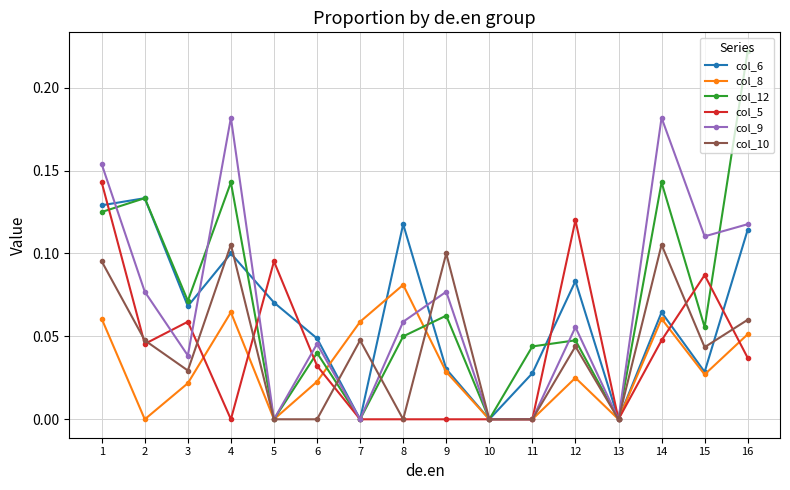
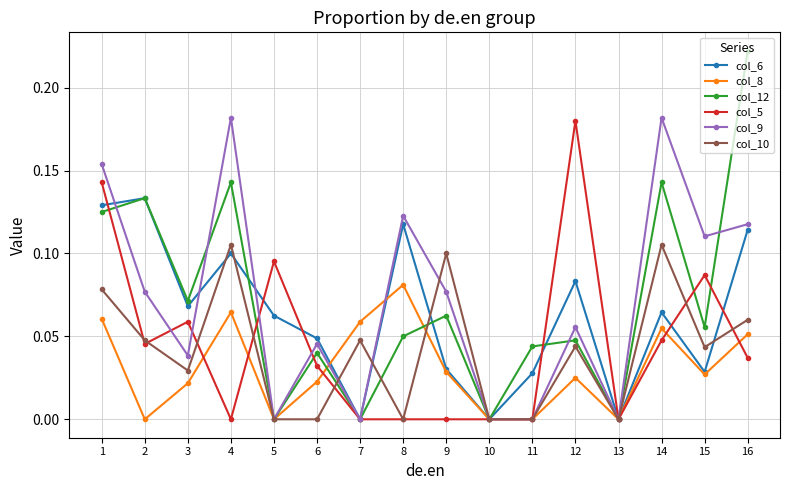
  {
    "col_6": {
      "1": 0.129,
      "3": 0.068,
      "4": 0.100,
-     "5": 0.070,
+     "5": 0.063,
      "6": 0.049,
      "8": 0.118,
      "9": 0.030,
      "11": 0.028,
      "12": 0.083,
      "14": 0.065,
      "15": 0.029,
      "16": 0.114
    },
    "col_8": {
      "1": 0.061,
      "2": 0.000,
      "3": 0.022,
      "4": 0.065,
      "6": 0.023,
      "7": 0.059,
      "8": 0.081,
      "9": 0.029,
      "12": 0.025,
-     "14": 0.061,
+     "14": 0.055,
      "15": 0.027,
      "16": 0.051
    },
    "col_12": {
      "1": 0.125,
      "3": 0.071,
      "4": 0.143,
      "6": 0.040,
      "8": 0.050,
      "9": 0.063,
      "11": 0.044,
      "12": 0.048,
      "14": 0.143,
      "15": 0.056
    },
    "col_5": {
      "1": 0.143,
      "2": 0.045,
      "3": 0.06,
      "4": 0.00,
      "5": 0.095,
      "6": 0.032,
      "9": 0.00,
-     "12": 0.12,
+     "12": 0.18,
      "14": 0.048,
      "15": 0.087,
      "16": 0.037
    },
    "col_9": {
      "1": 0.154,
      "2": 0.077,
      "3": 0.038,
      "4": 0.182,
      "6": 0.045,
-     "8": 0.059,
+     "8": 0.123,
      "9": 0.077,
      "12": 0.056,
      "14": 0.182,
      "15": 0.110,
      "16": 0.118
    },
    "col_10": {
-     "1": 0.095,
+     "1": 0.078,
      "2": 0.048,
      "3": 0.029,
      "4": 0.105,
      "6": 0.000,
      "7": 0.048,
      "9": 0.100,
      "12": 0.044,
      "14": 0.105,
      "15": 0.043,
      "16": 0.060
    }
  }
